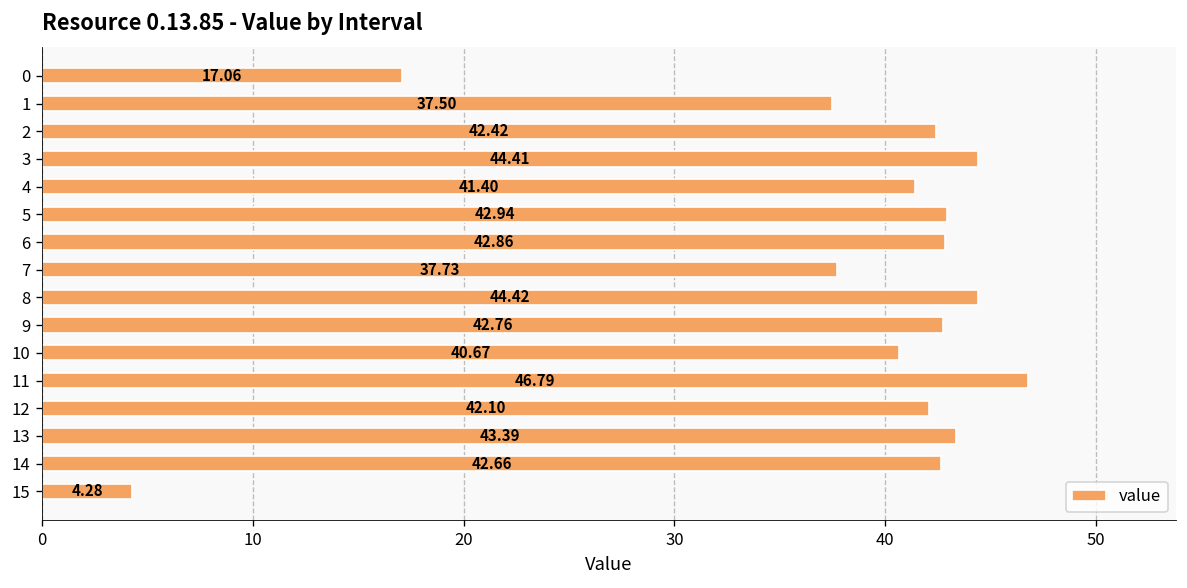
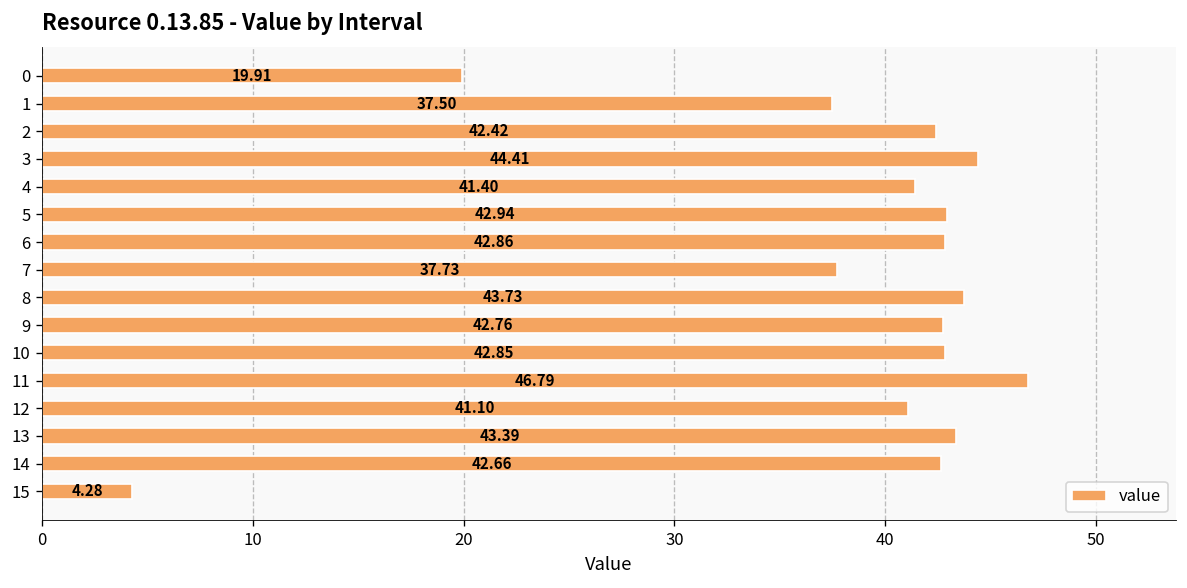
  {
-   "0": 17.06,
+   "0": 19.91,
    "1": 37.50,
    "2": 42.42,
    "3": 44.41,
    "4": 41.40,
    "5": 42.94,
    "6": 42.86,
    "7": 37.73,
-   "8": 44.42,
+   "8": 43.73,
    "9": 42.76,
-   "10": 40.67,
+   "10": 42.85,
    "11": 46.79,
-   "12": 42.10,
+   "12": 41.10,
    "13": 43.39,
    "14": 42.66,
    "15": 4.28
  }
